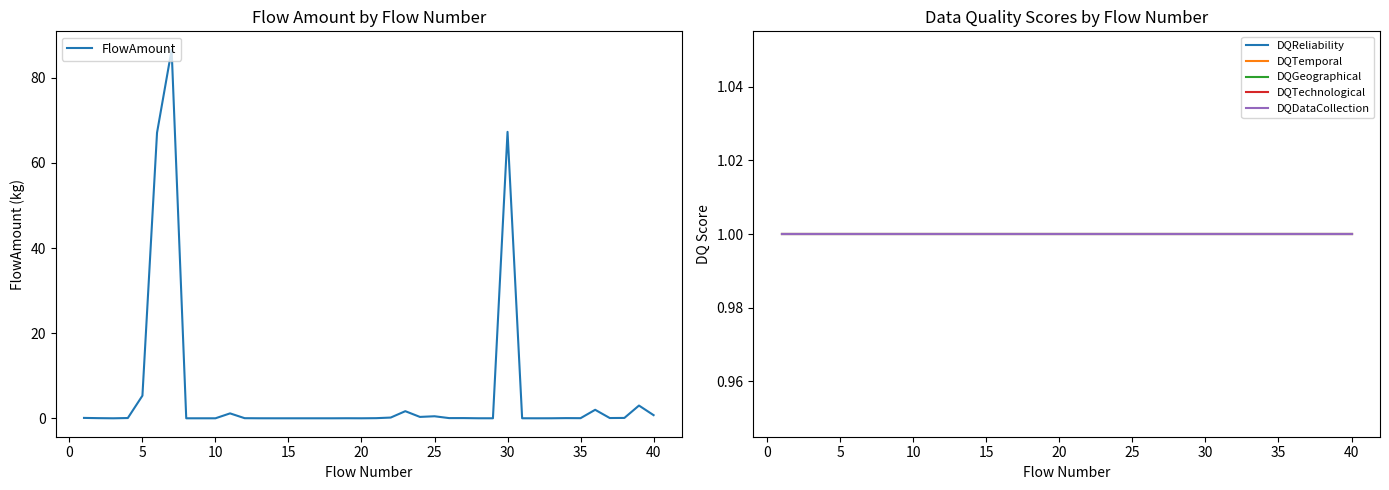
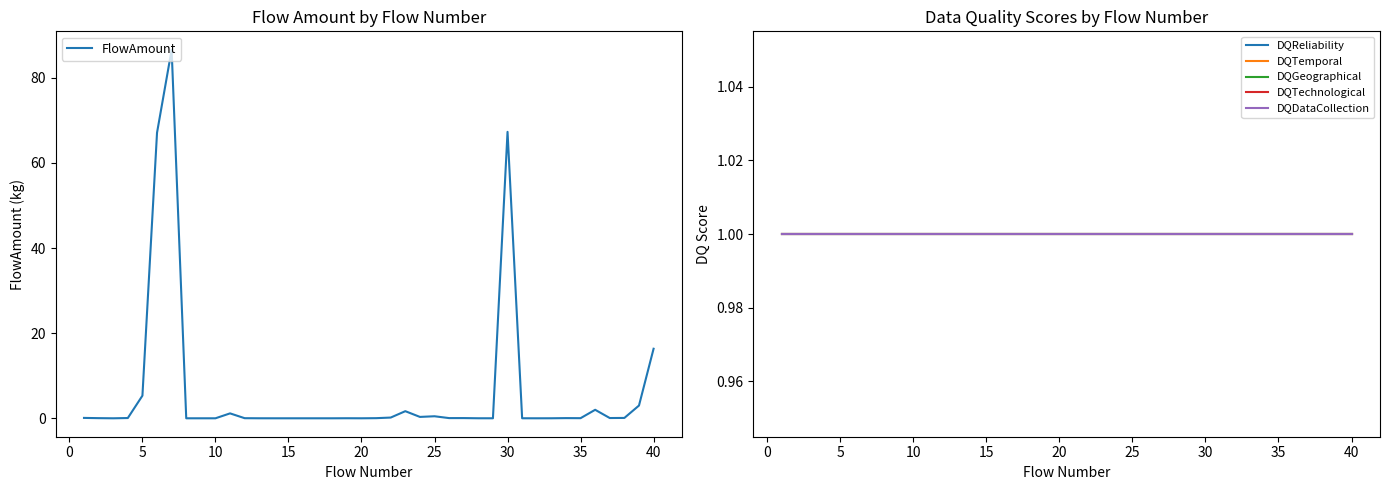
  {
    "Flow Amount by Flow Number": {
      "5": 5,
      "10": 0,
      "15": 0,
      "20": 0,
      "25": 0,
      "30": 67,
      "35": 0,
-     "40": 1
+     "40": 16
    },
    "Data Quality Scores by Flow Number": {
      "5": 1.000,
      "10": 1.000,
      "15": 1.000,
      "20": 1.000,
      "25": 1.000,
      "30": 1.000,
      "35": 1.000,
      "40": 1.000
    }
  }
